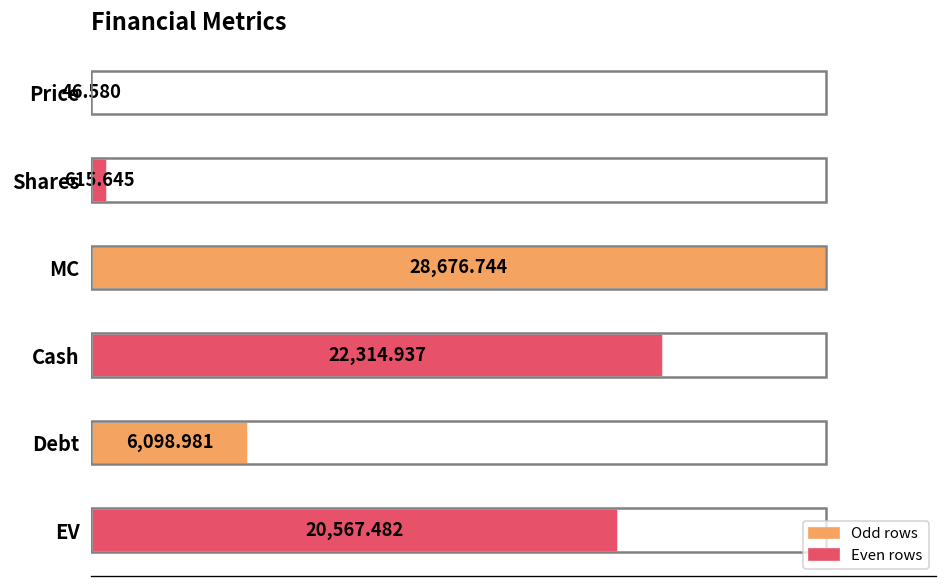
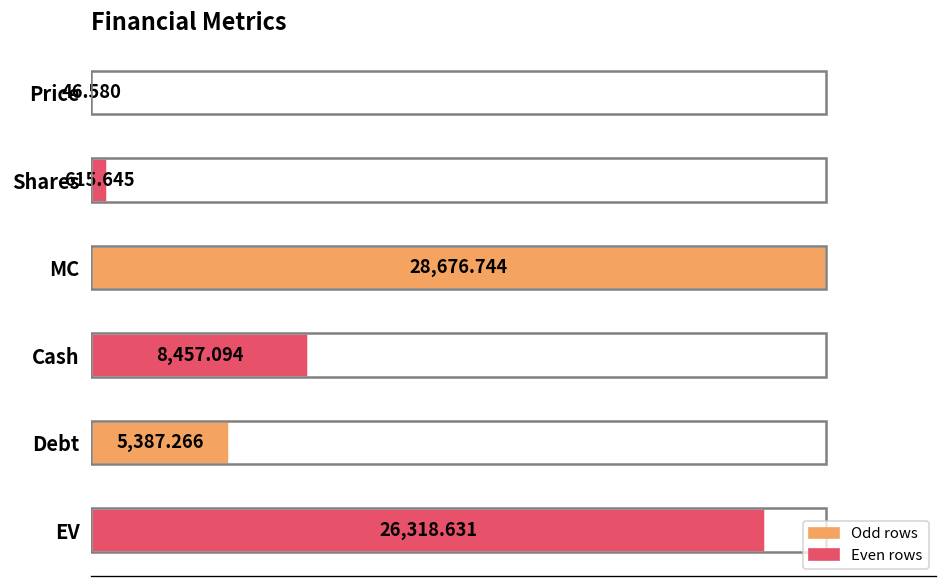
  {
-   "Cash": "22,314.937",
-   "Debt": "6,098.981",
-   "EV": "20,567.482"
+   "Cash": "8,457.094",
+   "Debt": "5,387.266",
+   "EV": "26,318.631"
  }
